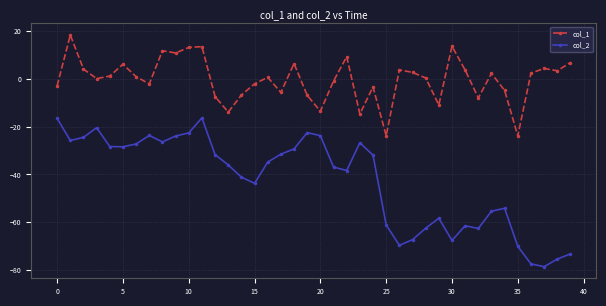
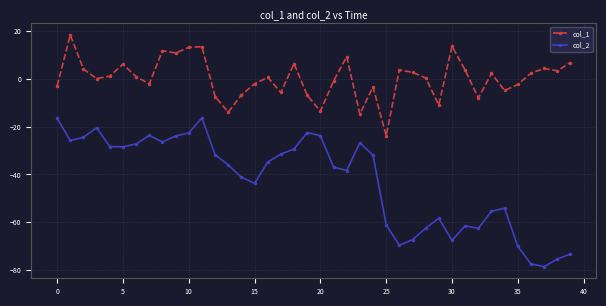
  {
    "col_1": {
      "0": -3,
      "5": 6,
      "10": 13,
      "15": -2,
      "20": -14,
      "25": -24,
      "30": 14,
-     "35": -24
+     "35": -2
    },
    "col_2": {
      "0": -17,
      "5": -28,
      "10": -23,
      "15": -44,
      "20": -24,
      "25": -61,
      "30": -68,
      "35": -70
    }
  }
